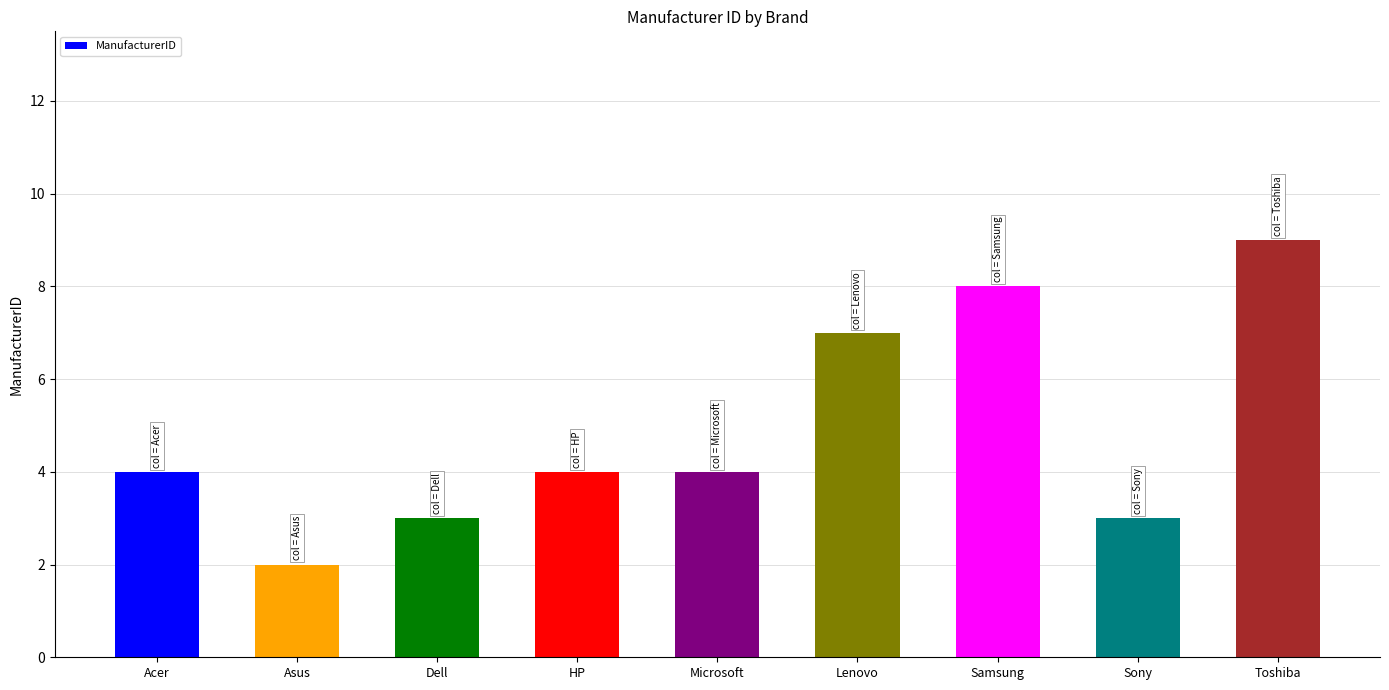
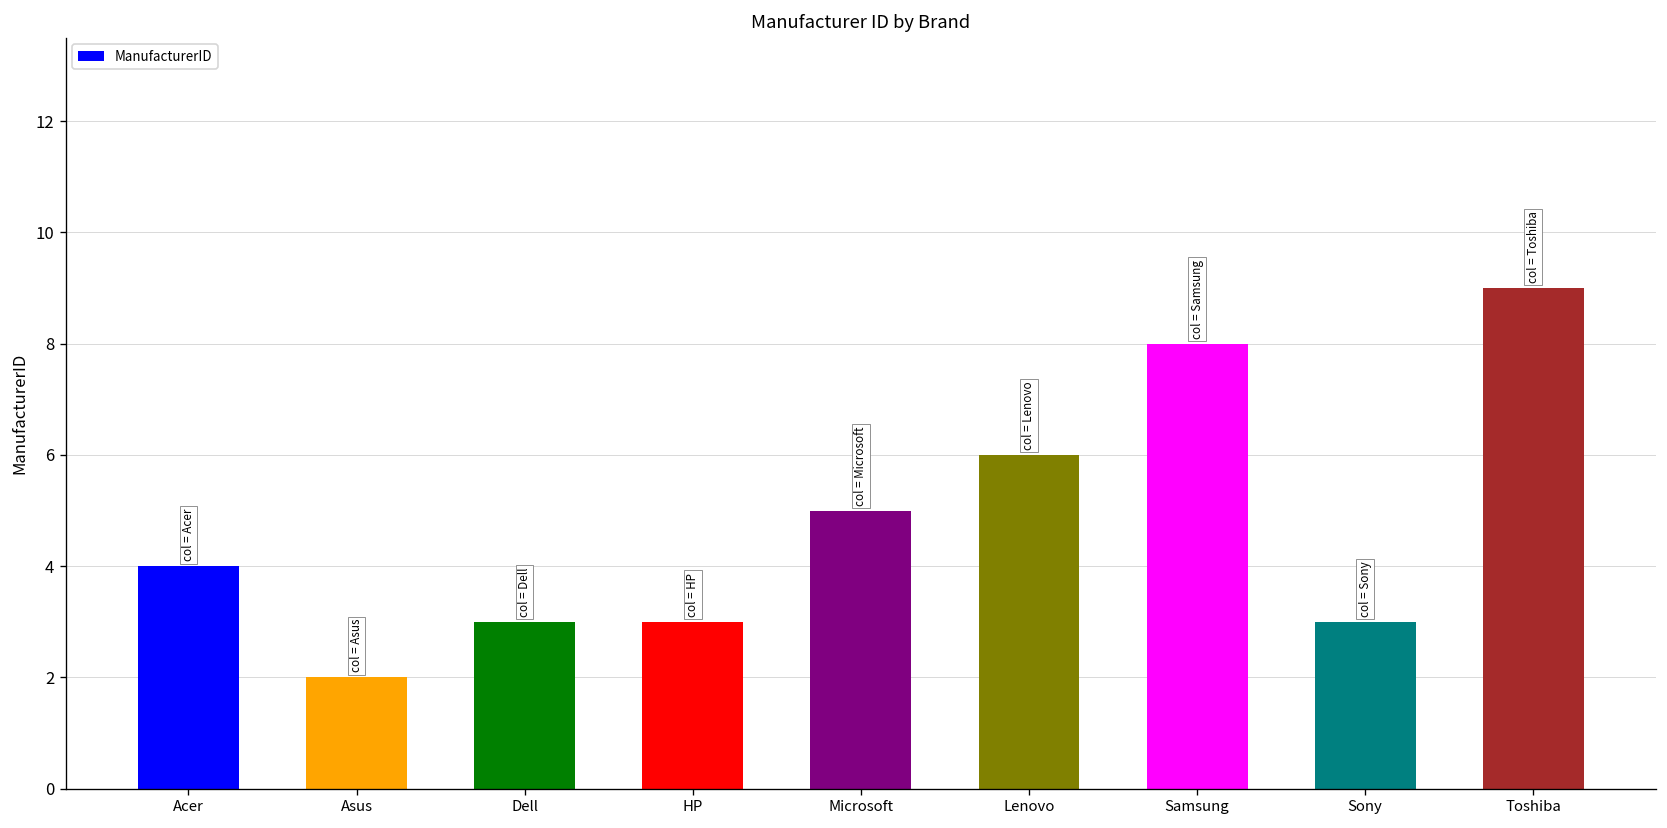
  {
    "Acer": 4,
    "Asus": 2,
    "Dell": 3,
-   "HP": 4,
-   "Microsoft": 4,
-   "Lenovo": 7,
+   "HP": 3,
+   "Microsoft": 5,
+   "Lenovo": 6,
    "Samsung": 8,
    "Sony": 3,
    "Toshiba": 9
  }
